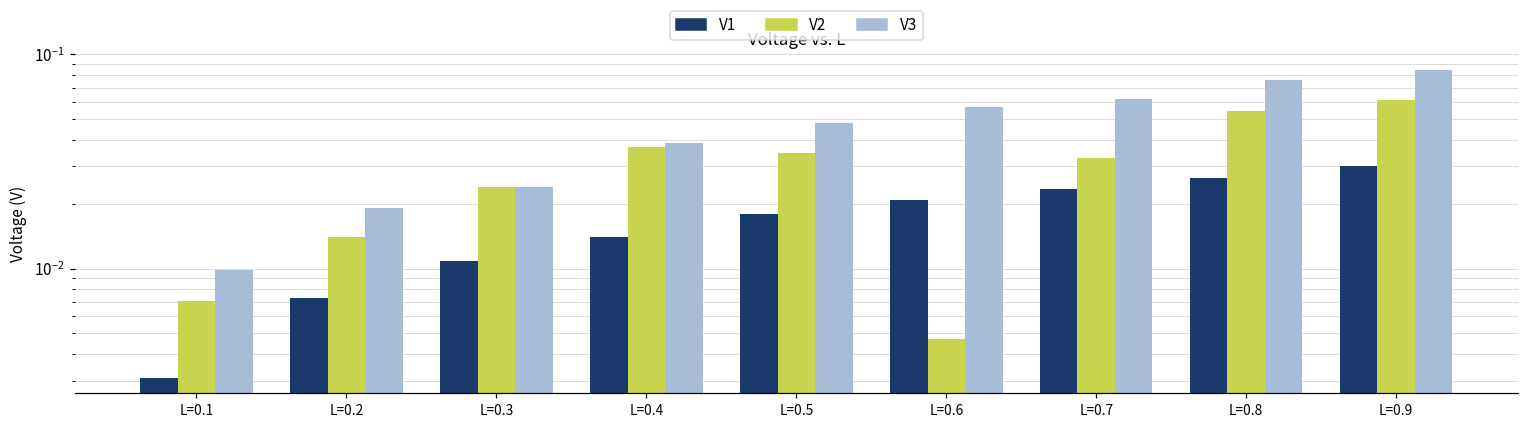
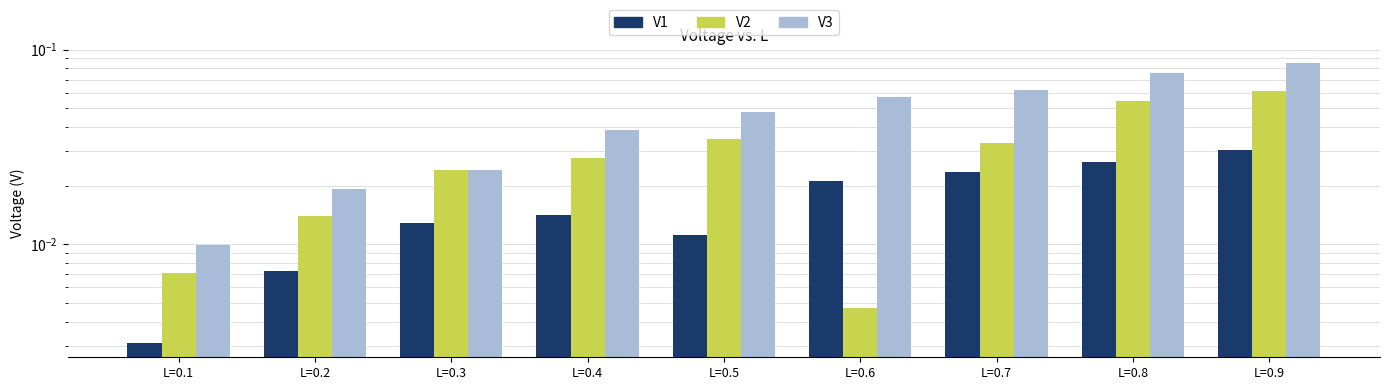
  {
    "V1": {
      "L=0.1": 0.0031,
      "L=0.2": 0.0073,
-     "L=0.3": 0.011,
+     "L=0.3": 0.013,
      "L=0.4": 0.014,
-     "L=0.5": 0.018,
+     "L=0.5": 0.011,
      "L=0.6": 0.021,
      "L=0.7": 0.024,
      "L=0.8": 0.027,
      "L=0.9": 0.030
    },
    "V2": {
      "L=0.1": 0.007,
      "L=0.2": 0.014,
      "L=0.3": 0.024,
-     "L=0.4": 0.037,
+     "L=0.4": 0.028,
      "L=0.5": 0.035,
      "L=0.6": 0.0047,
      "L=0.7": 0.033,
      "L=0.8": 0.055,
      "L=0.9": 0.061
    },
    "V3": {
      "L=0.1": 0.010,
      "L=0.2": 0.019,
      "L=0.3": 0.024,
      "L=0.4": 0.039,
      "L=0.5": 0.048,
      "L=0.6": 0.057,
      "L=0.7": 0.062,
      "L=0.8": 0.076,
      "L=0.9": 0.09
    }
  }
